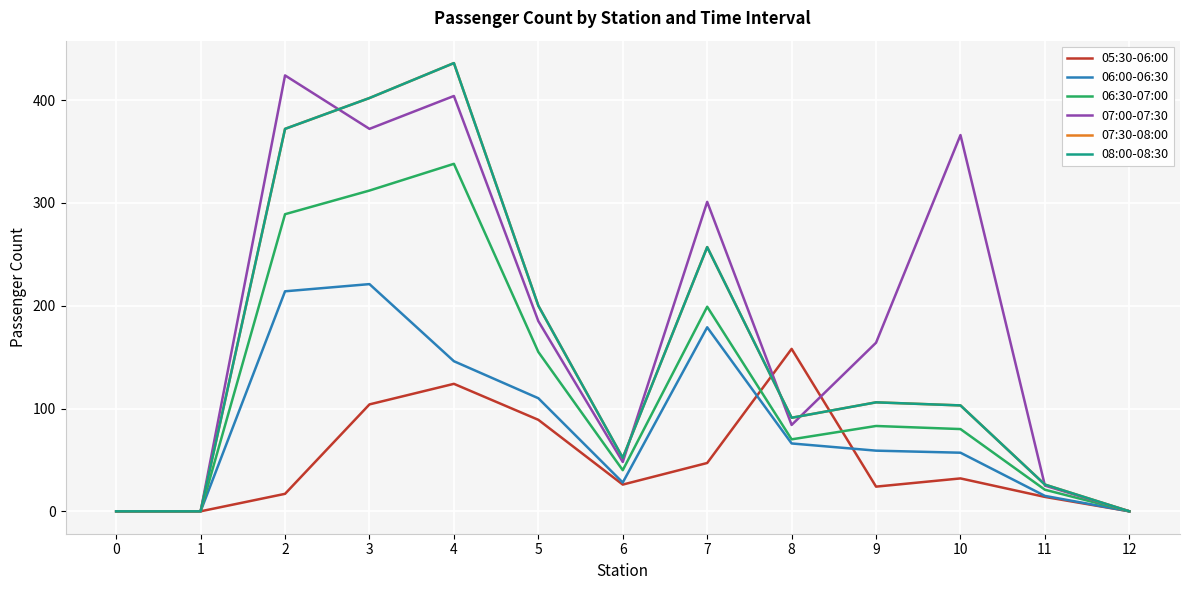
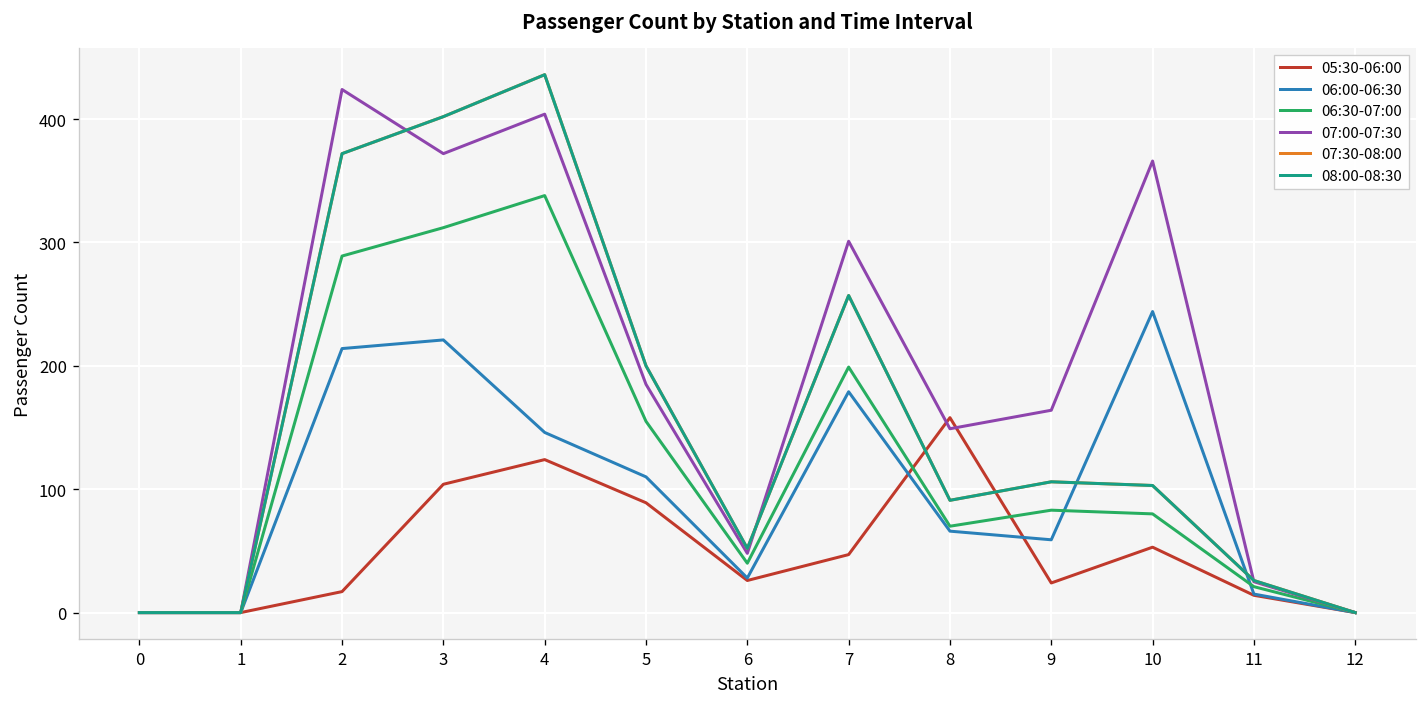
  {
    "05:30-06:00": {
      "2": 17,
      "3": 104,
      "4": 124,
      "5": 89,
      "7": 47,
      "8": 158,
      "9": 24,
-     "10": 32
+     "10": 53
    },
    "06:00-06:30": {
      "2": 214,
      "3": 221,
      "4": 146,
      "5": 110,
      "7": 179,
      "8": 66,
      "9": 59,
-     "10": 57
+     "10": 244
    },
    "07:00-07:30": {
      "2": 424,
      "3": 372,
      "4": 404,
      "5": 185,
      "6": 48,
      "7": 301,
-     "8": 84,
+     "8": 149,
      "9": 164,
      "10": 366
    }
  }
